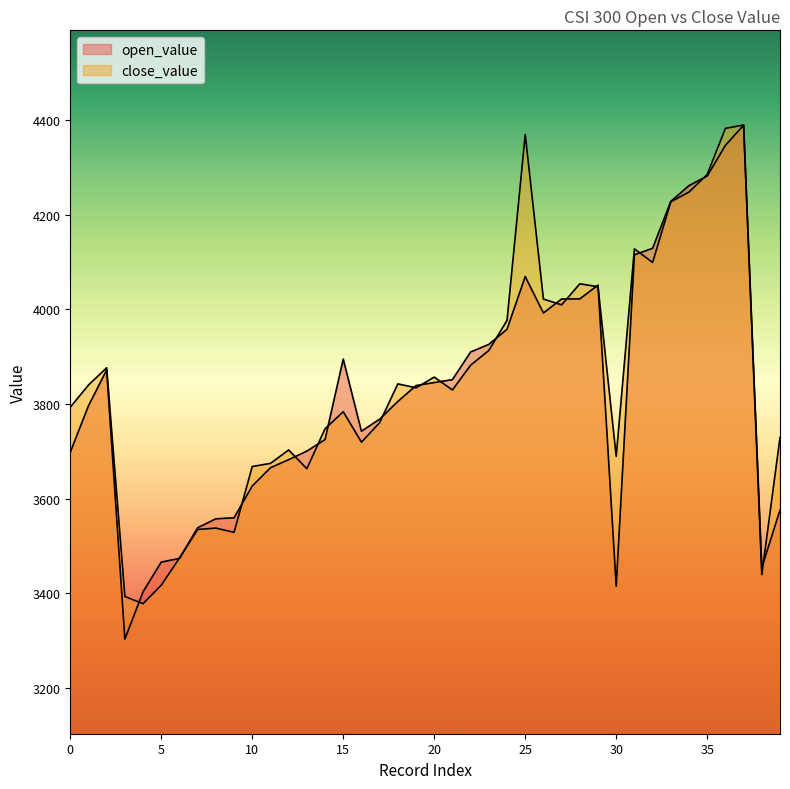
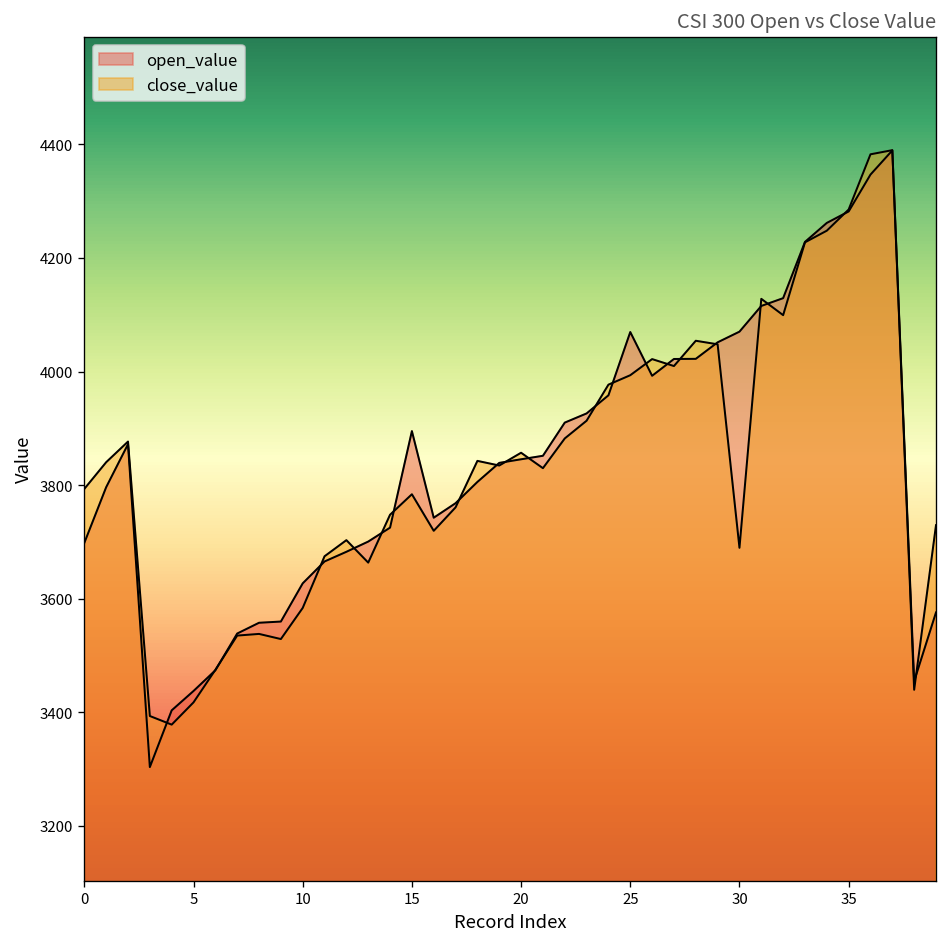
  {
    "open_value": {
      "0": 3700,
-     "5": 3470,
+     "5": 3440,
      "10": 3630,
      "15": 3900,
      "20": 3850,
      "25": 4070,
-     "30": 3420
+     "30": 4070
    },
    "close_value": {
      "0": 3790,
      "5": 3420,
-     "10": 3670,
+     "10": 3580,
      "15": 3780,
      "20": 3860,
-     "25": 4370,
+     "25": 3990,
      "30": 3690
    }
  }
